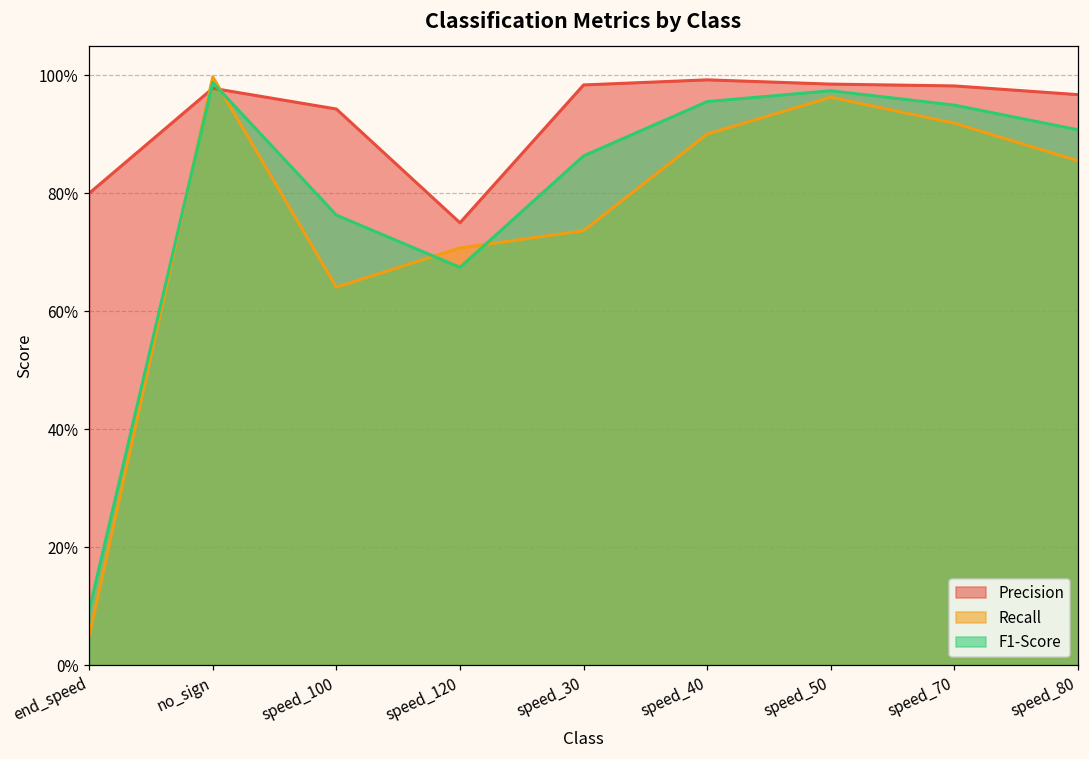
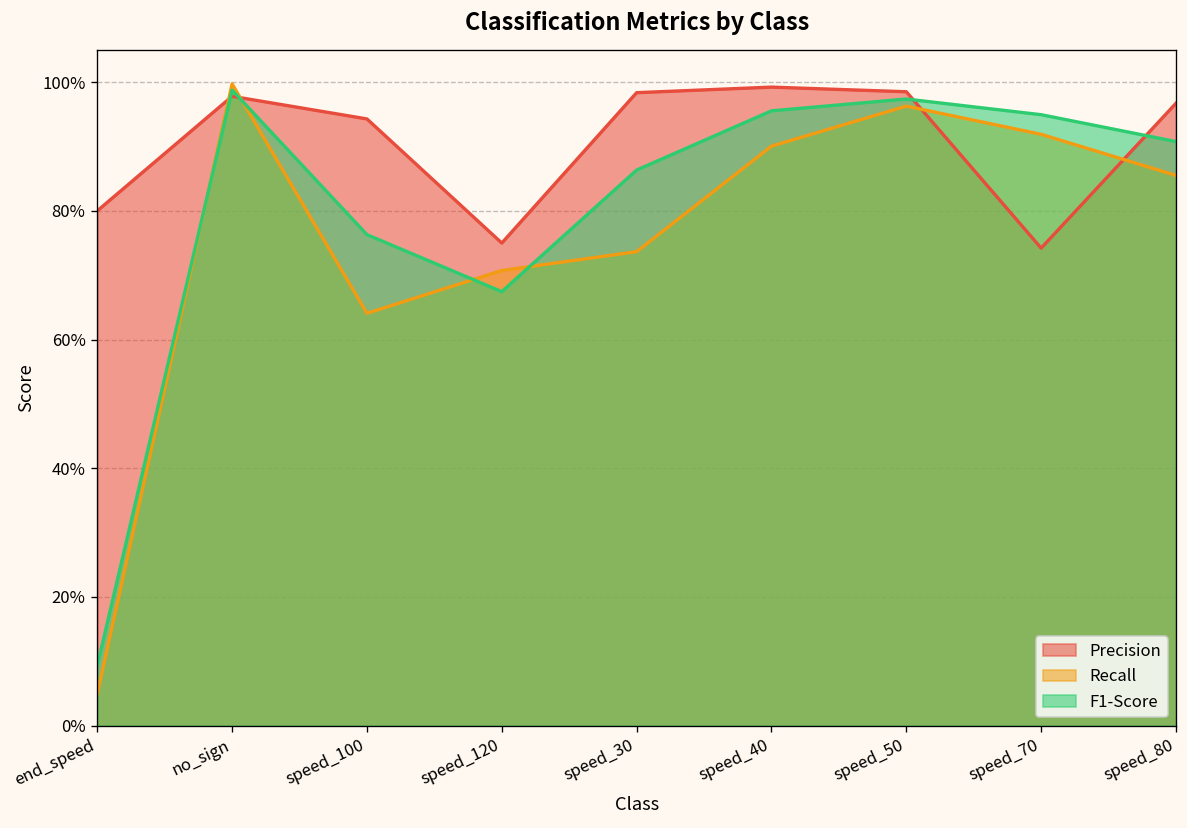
  {
    "Precision": {
      "end_speed": "80%",
      "no_sign": "98%",
      "speed_100": "94%",
      "speed_120": "75%",
      "speed_30": "98%",
      "speed_40": "99%",
      "speed_50": "99%",
-     "speed_70": "98%",
+     "speed_70": "74%",
      "speed_80": "97%"
    },
    "Recall": {
      "end_speed": "5%",
      "no_sign": "100%",
      "speed_100": "64%",
      "speed_120": "71%",
      "speed_30": "74%",
      "speed_40": "90%",
      "speed_50": "96%",
      "speed_70": "92%",
      "speed_80": "86%"
    },
    "F1-Score": {
      "end_speed": "9%",
      "no_sign": "99%",
      "speed_100": "76%",
      "speed_120": "67%",
      "speed_30": "86%",
      "speed_40": "96%",
      "speed_50": "97%",
      "speed_70": "95%",
      "speed_80": "91%"
    }
  }
